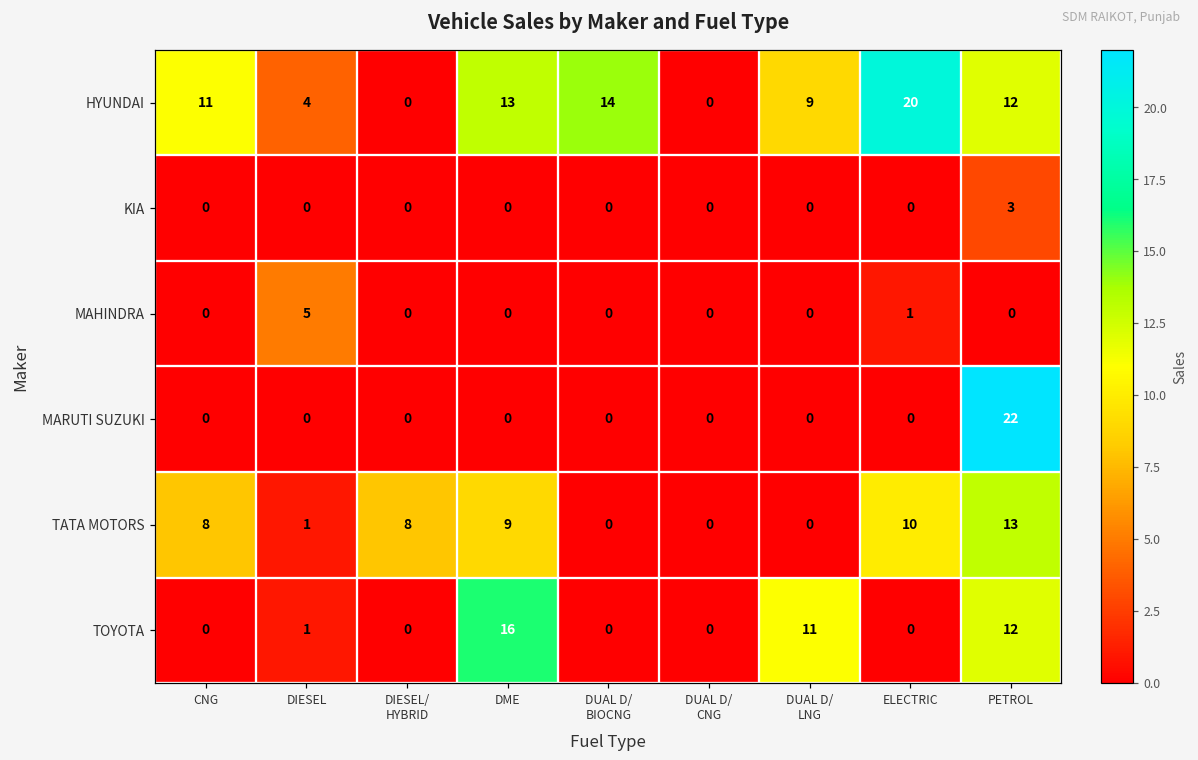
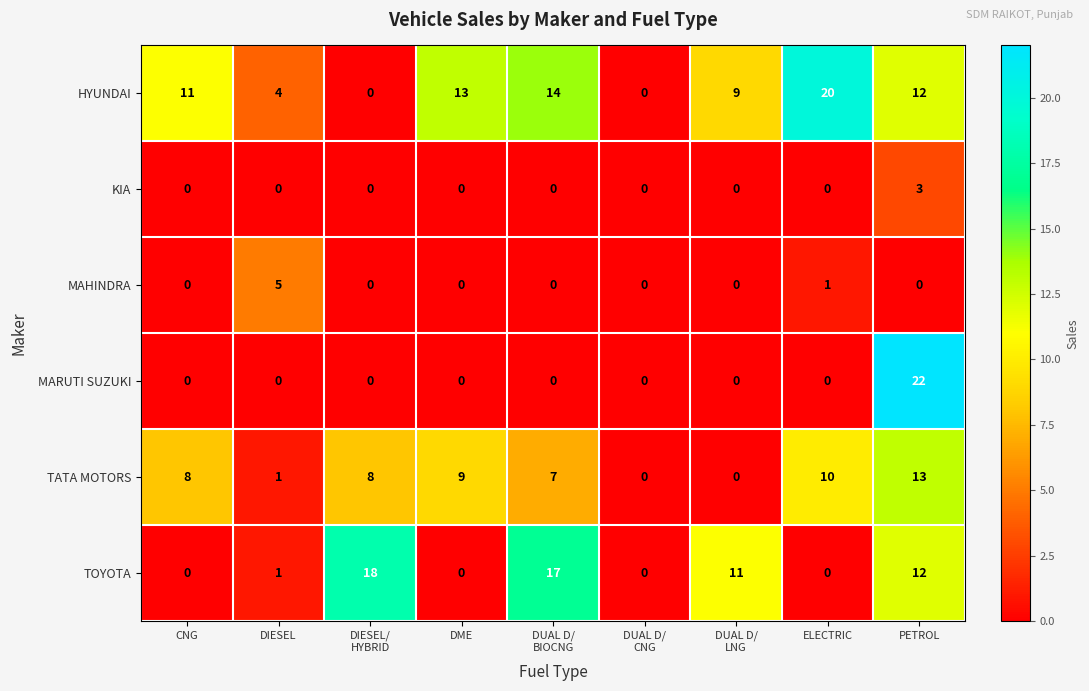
  {
    "HYUNDAI": {
      "CNG": 11,
      "DIESEL": 4,
      "DIESEL/ HYBRID": 0,
      "DME": 13,
      "DUAL D/ BIOCNG": 14,
      "DUAL D/ CNG": 0,
      "DUAL D/ LNG": 9,
      "ELECTRIC": 20,
      "PETROL": 12
    },
    "KIA": {
      "CNG": 0,
      "DIESEL": 0,
      "DIESEL/ HYBRID": 0,
      "DME": 0,
      "DUAL D/ BIOCNG": 0,
      "DUAL D/ CNG": 0,
      "DUAL D/ LNG": 0,
      "ELECTRIC": 0,
      "PETROL": 3
    },
    "MAHINDRA": {
      "CNG": 0,
      "DIESEL": 5,
      "DIESEL/ HYBRID": 0,
      "DME": 0,
      "DUAL D/ BIOCNG": 0,
      "DUAL D/ CNG": 0,
      "DUAL D/ LNG": 0,
      "ELECTRIC": 1,
      "PETROL": 0
    },
    "MARUTI SUZUKI": {
      "CNG": 0,
      "DIESEL": 0,
      "DIESEL/ HYBRID": 0,
      "DME": 0,
      "DUAL D/ BIOCNG": 0,
      "DUAL D/ CNG": 0,
      "DUAL D/ LNG": 0,
      "ELECTRIC": 0,
      "PETROL": 22
    },
    "TATA MOTORS": {
      "CNG": 8,
      "DIESEL": 1,
      "DIESEL/ HYBRID": 8,
      "DME": 9,
-     "DUAL D/ BIOCNG": 0,
+     "DUAL D/ BIOCNG": 7,
      "DUAL D/ CNG": 0,
      "DUAL D/ LNG": 0,
      "ELECTRIC": 10,
      "PETROL": 13
    },
    "TOYOTA": {
      "CNG": 0,
      "DIESEL": 1,
-     "DIESEL/ HYBRID": 0,
-     "DME": 16,
-     "DUAL D/ BIOCNG": 0,
+     "DIESEL/ HYBRID": 18,
+     "DME": 0,
+     "DUAL D/ BIOCNG": 17,
      "DUAL D/ CNG": 0,
      "DUAL D/ LNG": 11,
      "ELECTRIC": 0,
      "PETROL": 12
    }
  }
